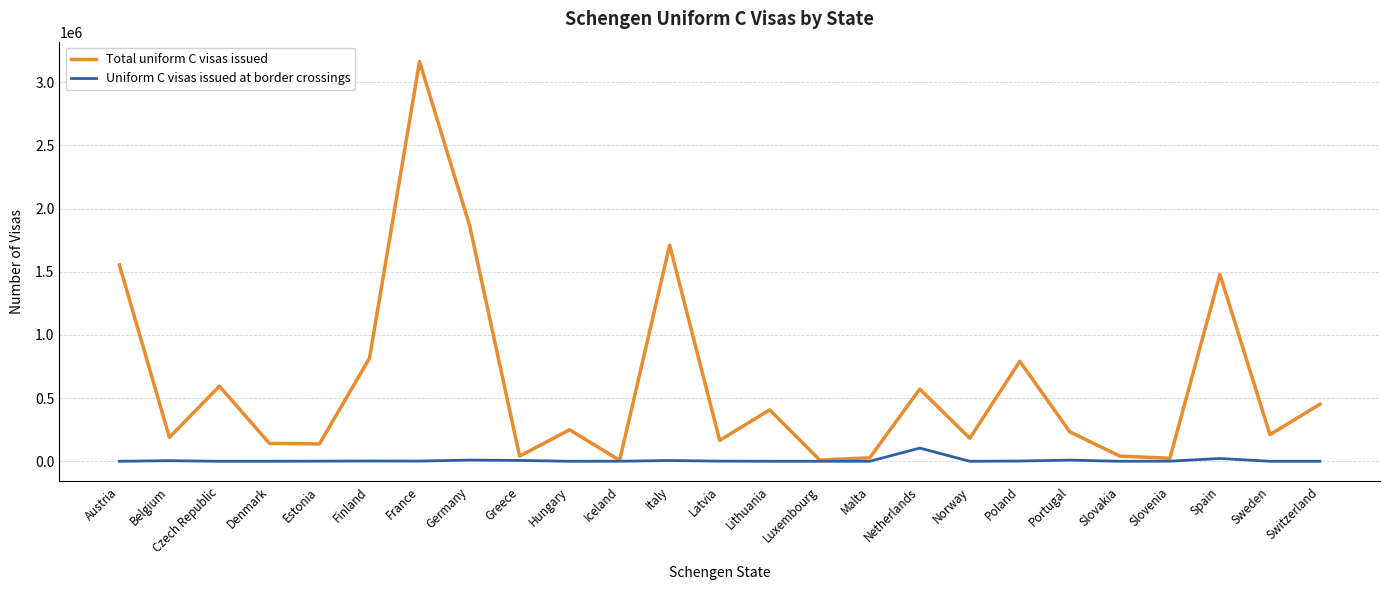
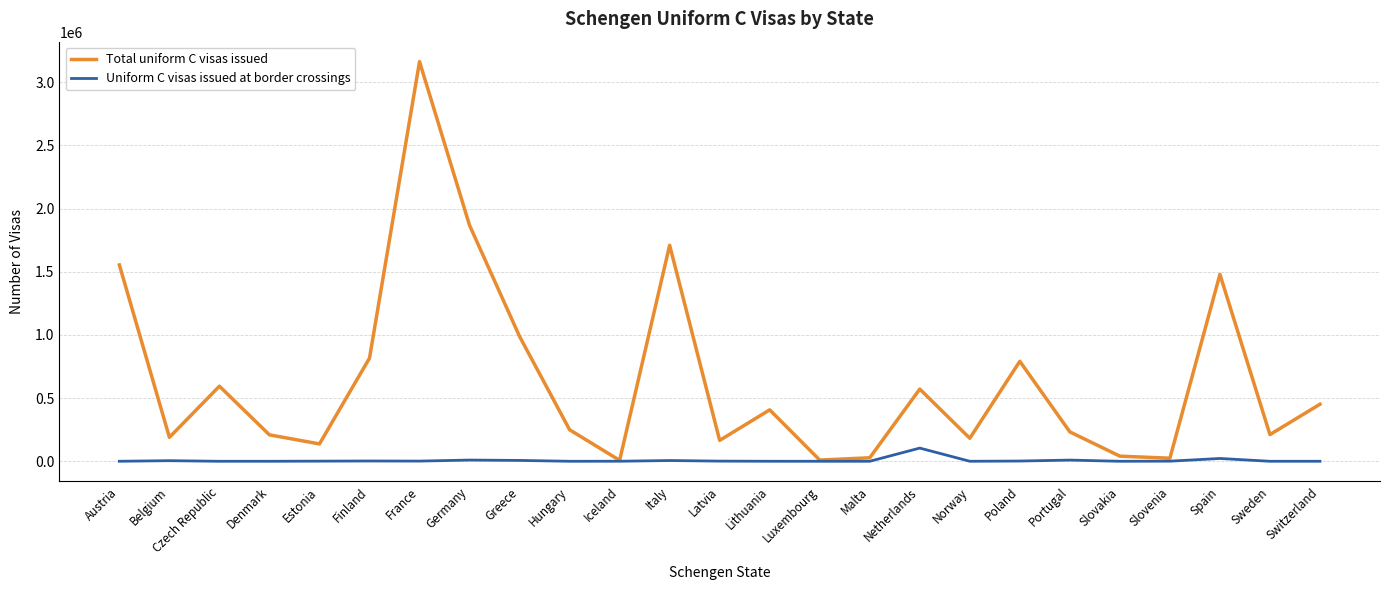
  {
    "Total uniform C visas issued": {
      "Austria": 1550000,
      "Belgium": 190000,
      "Czech Republic": 590000,
-     "Denmark": 140000,
+     "Denmark": 210000,
      "Estonia": 140000,
      "Finland": 820000,
      "France": 3160000,
      "Germany": 1870000,
-     "Greece": 40000,
+     "Greece": 990000,
      "Hungary": 250000,
      "Italy": 1710000,
      "Latvia": 170000,
      "Lithuania": 410000,
      "Malta": 30000,
      "Netherlands": 570000,
      "Norway": 180000,
      "Poland": 790000,
      "Portugal": 230000,
      "Slovakia": 40000,
      "Slovenia": 20000,
      "Spain": 1480000,
      "Sweden": 210000,
      "Switzerland": 450000
    },
    "Uniform C visas issued at border crossings": {
      "Austria": 0,
      "Belgium": 0,
      "Czech Republic": 0,
      "Denmark": 0,
      "Estonia": 0,
      "Finland": 0,
      "France": 0,
      "Germany": 10000,
      "Greece": 10000,
      "Hungary": 0,
      "Italy": 10000,
      "Latvia": 0,
      "Lithuania": 0,
      "Malta": 0,
      "Netherlands": 100000,
      "Norway": 0,
      "Poland": 0,
      "Portugal": 10000,
      "Slovakia": 0,
      "Slovenia": 0,
      "Spain": 20000,
      "Sweden": 0,
      "Switzerland": 0
    }
  }
